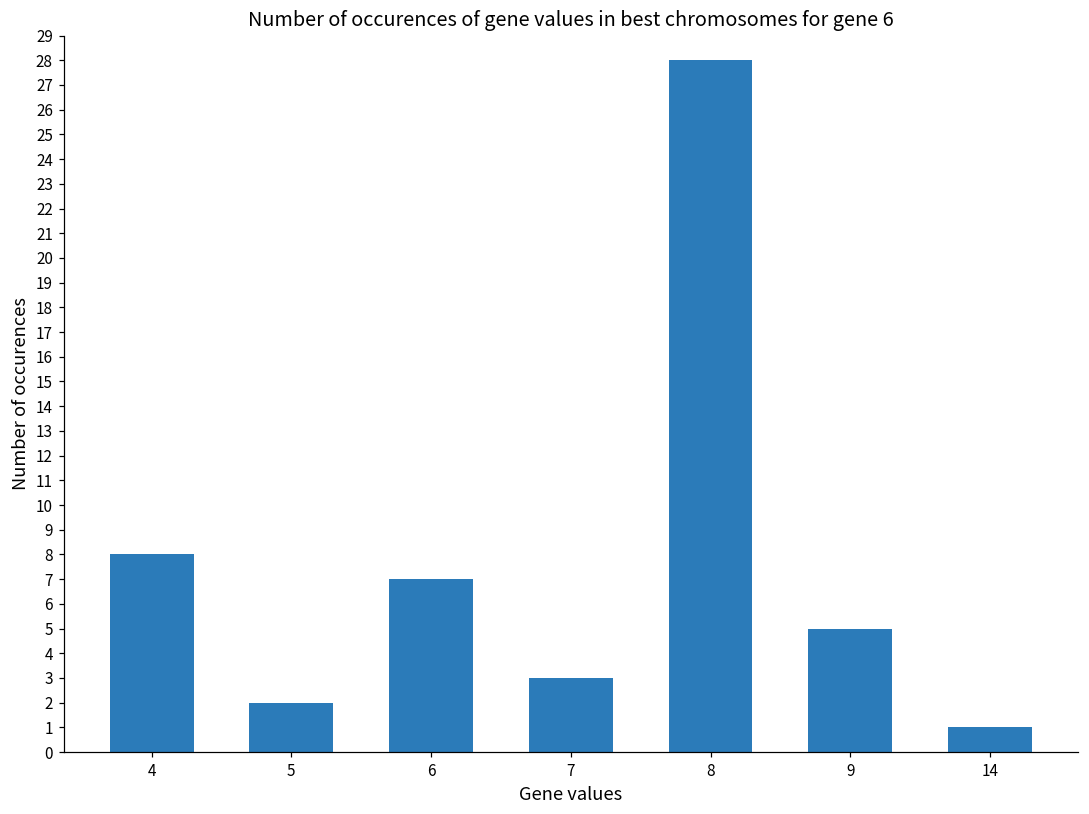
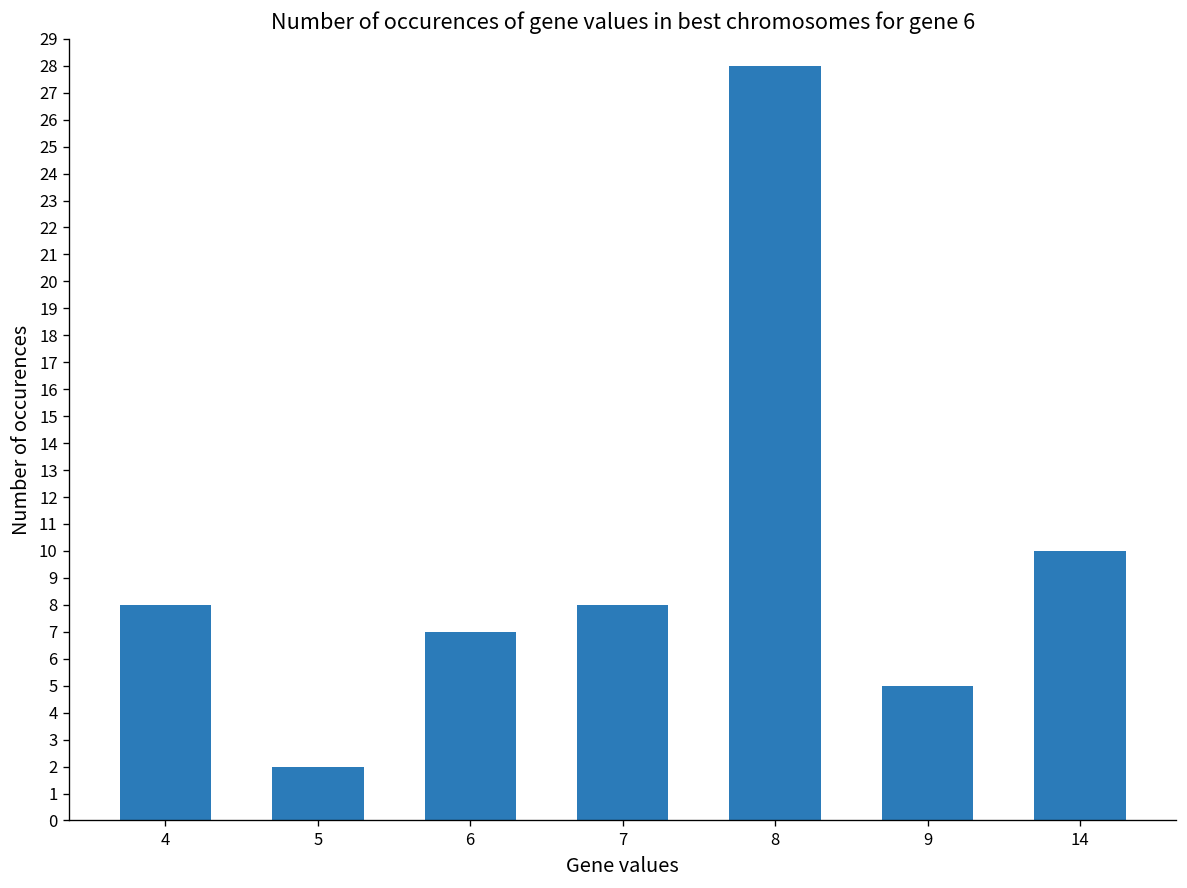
  {
    "4": 8,
    "5": 2,
    "6": 7,
-   "7": 3,
+   "7": 8,
    "8": 28,
    "9": 5,
-   "14": 1
+   "14": 10
  }
